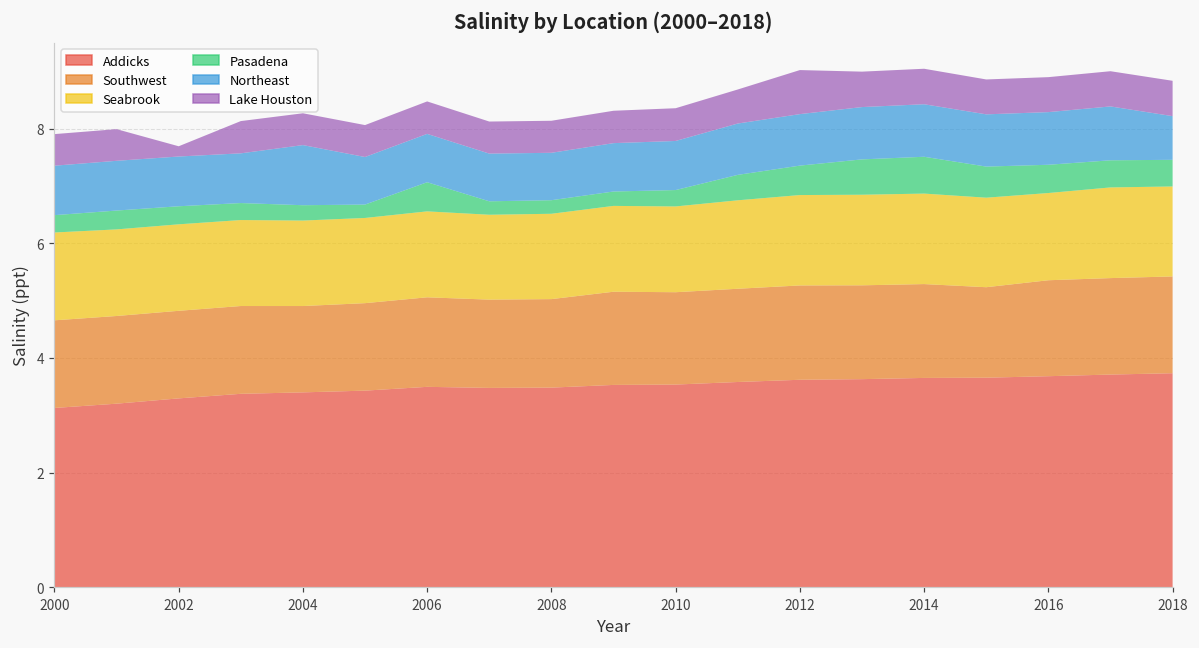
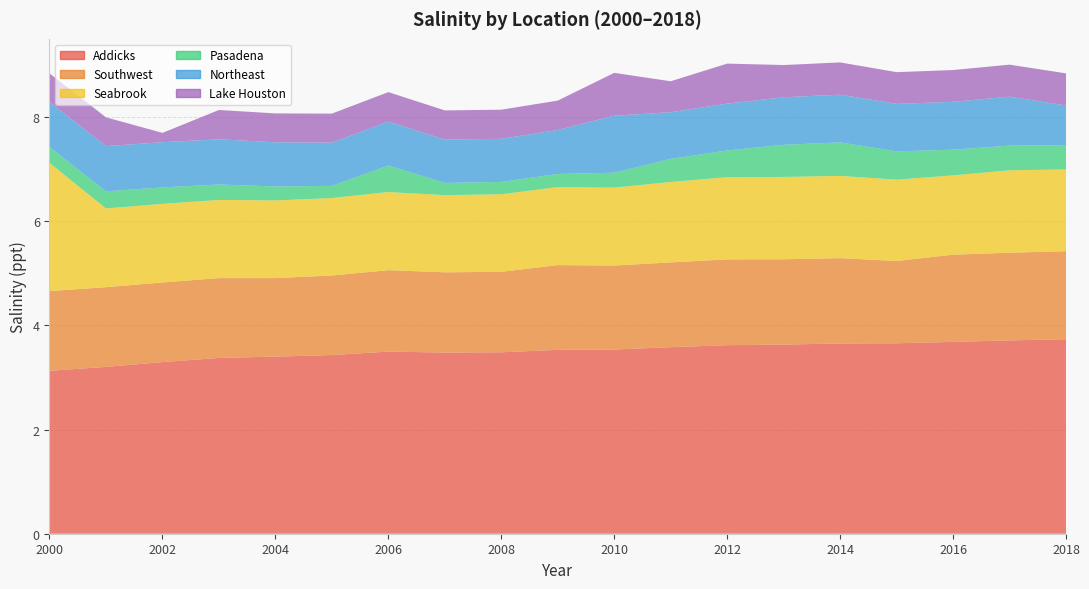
  {
    "Seabrook": {
-     "2000": 1.5,
+     "2000": 2.5,
      "2002": 1.5,
      "2004": 1.5,
      "2006": 1.5,
      "2008": 1.5,
      "2010": 1.5,
      "2012": 1.6,
      "2014": 1.6,
      "2016": 1.5,
      "2018": 1.6
    },
    "Pasadena": {
      "2000": 0.3,
      "2002": 0.3,
      "2004": 0.3,
      "2006": 0.5,
      "2008": 0.2,
      "2010": 0.3,
      "2012": 0.5,
      "2014": 0.6,
      "2016": 0.5,
      "2018": 0.5
    },
    "Northeast": {
      "2000": 0.9,
      "2002": 0.9,
-     "2004": 1.0,
+     "2004": 0.8,
      "2006": 0.8,
      "2008": 0.8,
-     "2010": 0.9,
+     "2010": 1.1,
      "2012": 0.9,
      "2014": 0.9,
      "2016": 0.9,
      "2018": 0.8
    },
    "Lake Houston": {
      "2000": 0.6,
      "2002": 0.2,
      "2006": 0.6,
      "2008": 0.6,
-     "2010": 0.6,
+     "2010": 0.8,
      "2012": 0.8,
      "2014": 0.6,
      "2016": 0.6,
      "2018": 0.6
    }
  }
